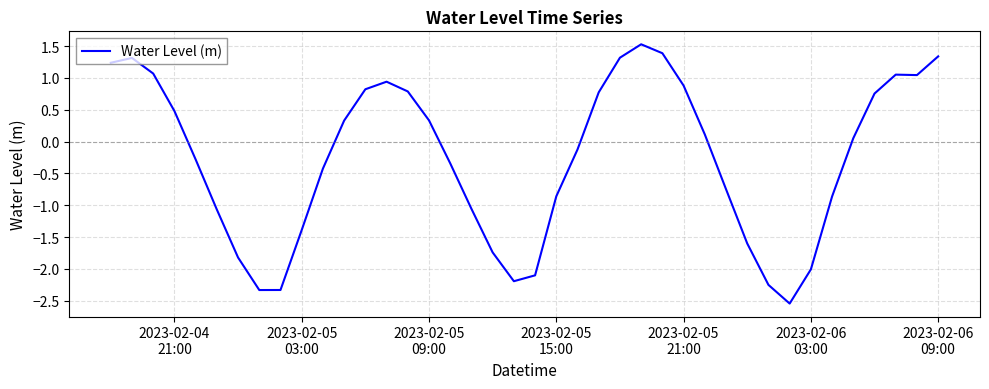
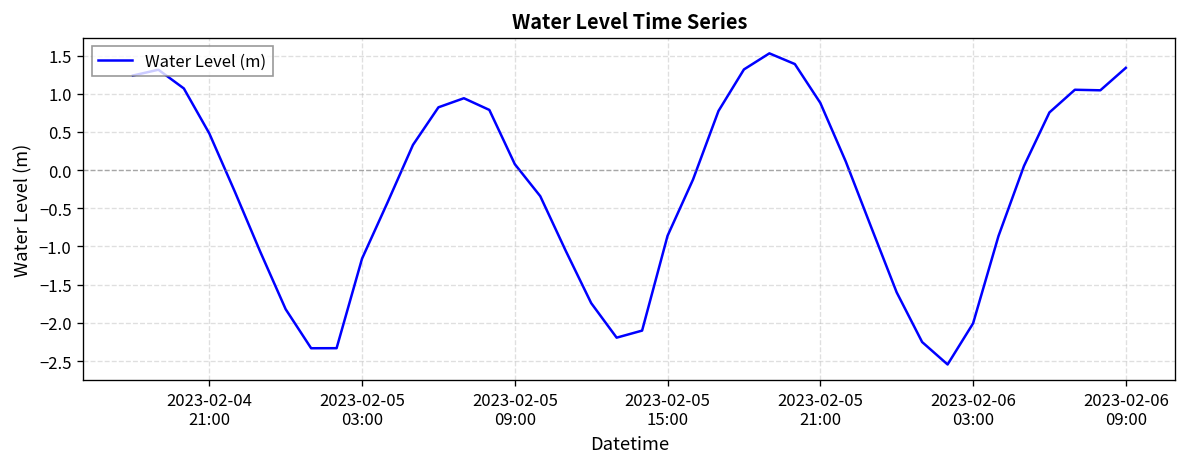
  {
    "2023-02-04 21:00": 0.5,
-   "2023-02-05 03:00": -1.4,
-   "2023-02-05 09:00": 0.3,
+   "2023-02-05 03:00": -1.2,
+   "2023-02-05 09:00": 0.1,
    "2023-02-05 15:00": -0.9,
    "2023-02-05 21:00": 0.9,
    "2023-02-06 03:00": -2.0,
    "2023-02-06 09:00": 1.3
  }
